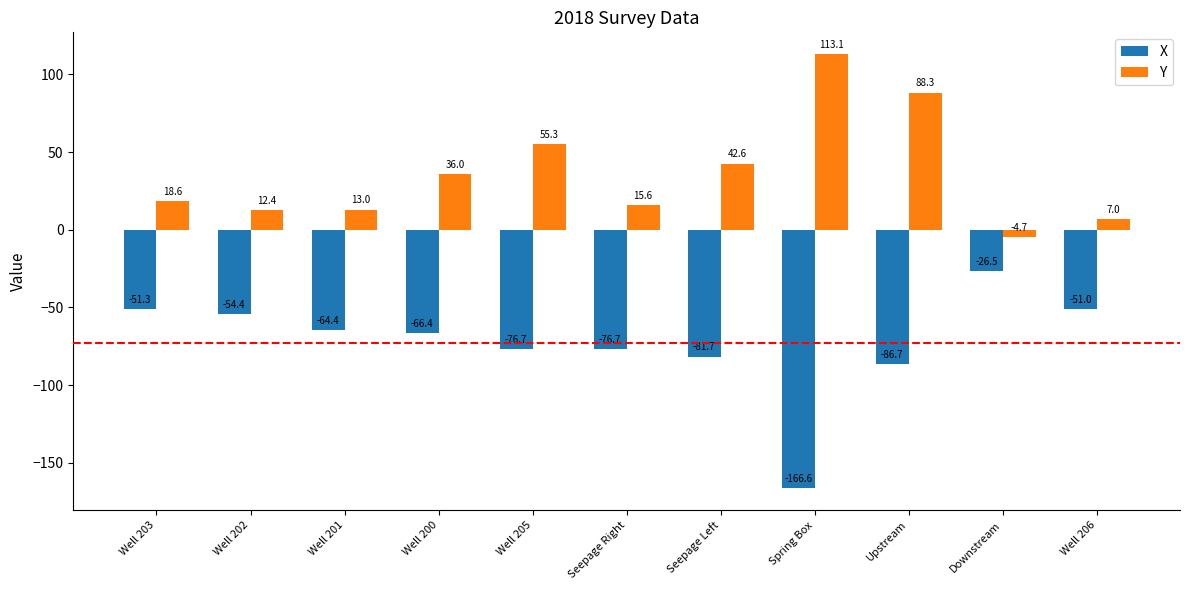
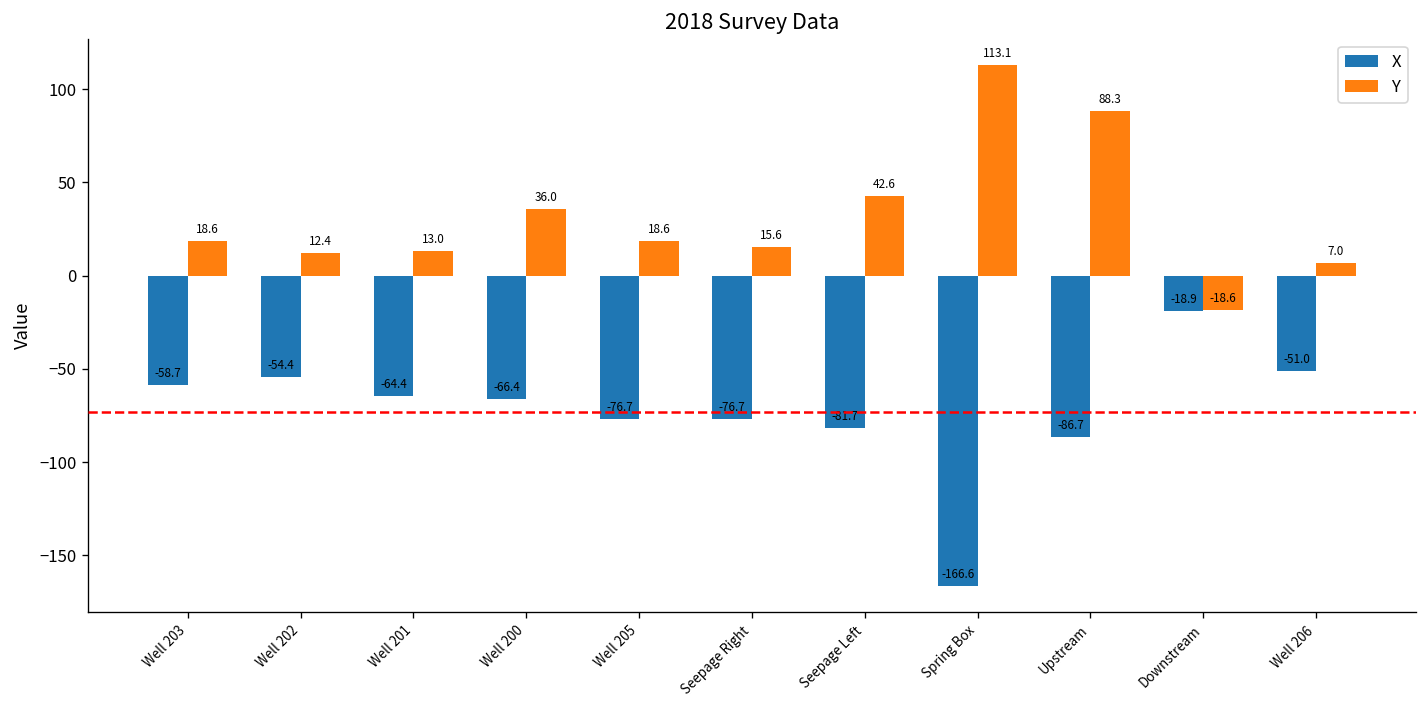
  {
    "X": {
-     "Well 203": -51.3,
+     "Well 203": -58.7,
      "Well 202": -54.4,
      "Well 201": -64.4,
      "Well 200": -66.4,
      "Well 205": -76.7,
      "Seepage Right": -76.7,
      "Seepage Left": -81.7,
      "Spring Box": -166.6,
      "Upstream": -86.7,
-     "Downstream": -26.5,
+     "Downstream": -18.9,
      "Well 206": -51.0
    },
    "Y": {
      "Well 203": 18.6,
      "Well 202": 12.4,
      "Well 201": 13.0,
      "Well 200": 36.0,
-     "Well 205": 55.3,
+     "Well 205": 18.6,
      "Seepage Right": 15.6,
      "Seepage Left": 42.6,
      "Spring Box": 113.1,
      "Upstream": 88.3,
-     "Downstream": -4.7,
+     "Downstream": -18.6,
      "Well 206": 7.0
    }
  }
